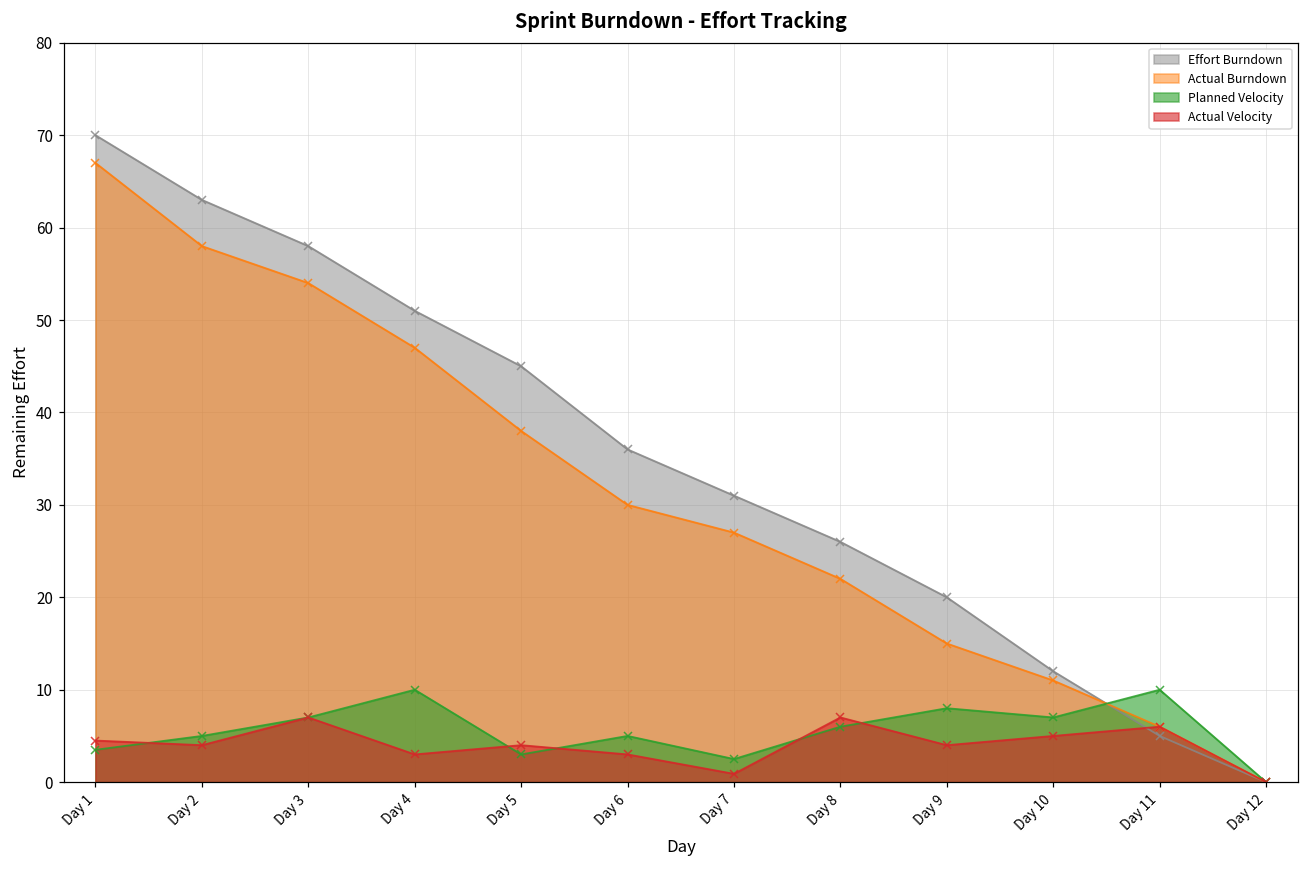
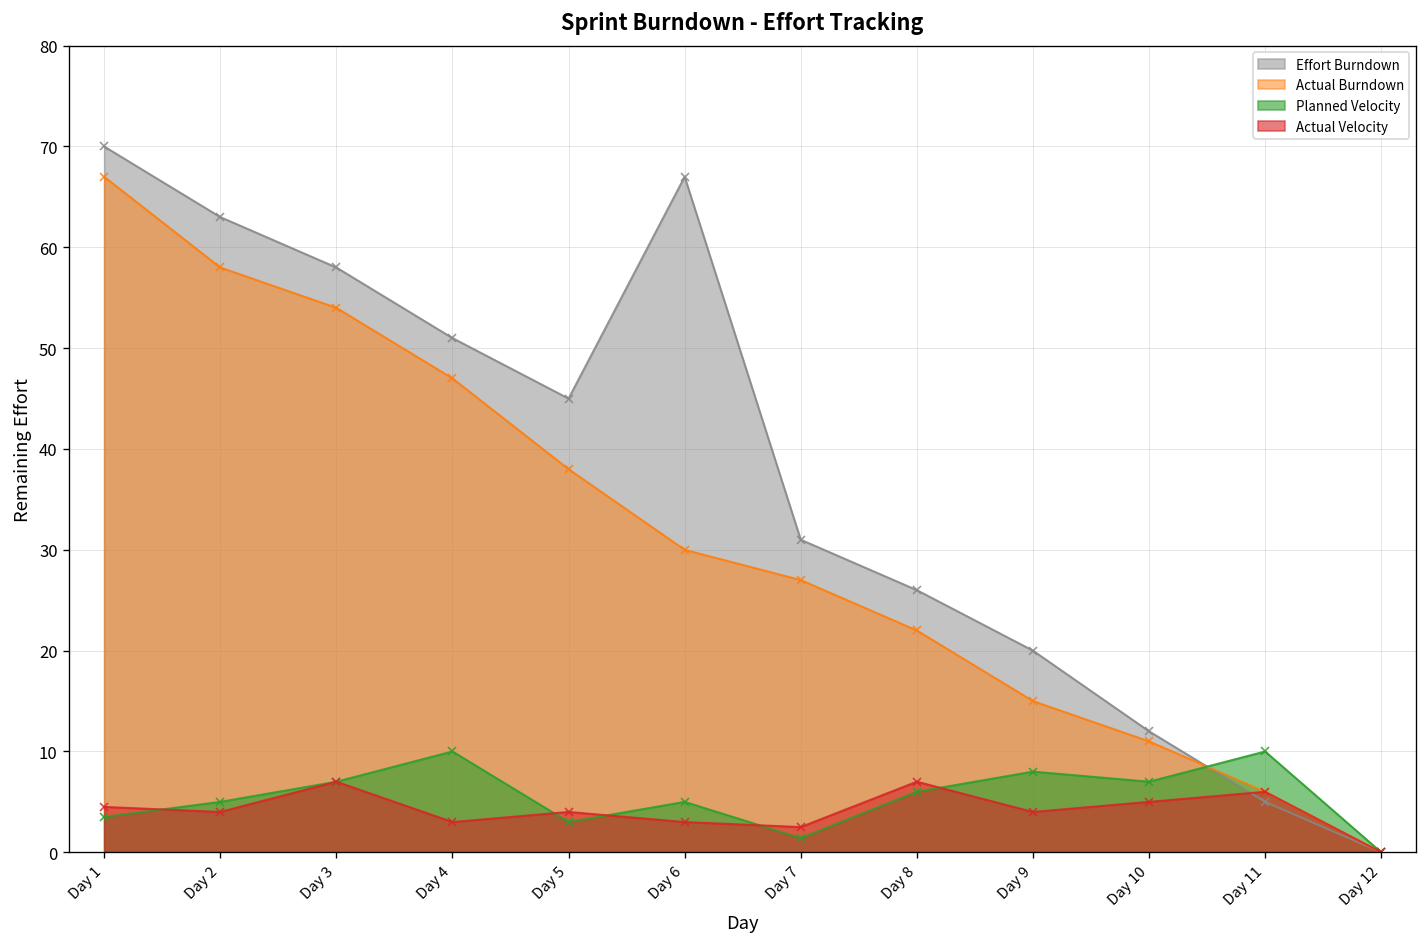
  {
    "Effort Burndown": {
      "Day 1": 70,
      "Day 2": 63,
      "Day 3": 58,
      "Day 4": 51,
      "Day 5": 45,
-     "Day 6": 36,
+     "Day 6": 67,
      "Day 7": 31,
      "Day 8": 26,
      "Day 9": 20,
      "Day 10": 12,
      "Day 11": 5
    },
    "Actual Burndown": {
      "Day 1": 67,
      "Day 2": 58,
      "Day 3": 54,
      "Day 4": 47,
      "Day 5": 38,
      "Day 6": 30,
      "Day 7": 27,
      "Day 8": 22,
      "Day 9": 15,
      "Day 10": 11
    },
    "Planned Velocity": {
      "Day 1": 4,
      "Day 2": 5,
      "Day 4": 10,
      "Day 5": 3,
      "Day 6": 5,
-     "Day 7": 3,
+     "Day 7": 1,
      "Day 8": 6,
      "Day 9": 8,
      "Day 10": 7,
      "Day 11": 10
    },
    "Actual Velocity": {
      "Day 1": 5,
      "Day 2": 4,
      "Day 4": 3,
      "Day 5": 4,
      "Day 6": 3,
-     "Day 7": 1,
+     "Day 7": 3,
      "Day 8": 7,
      "Day 9": 4,
      "Day 10": 5
    }
  }
